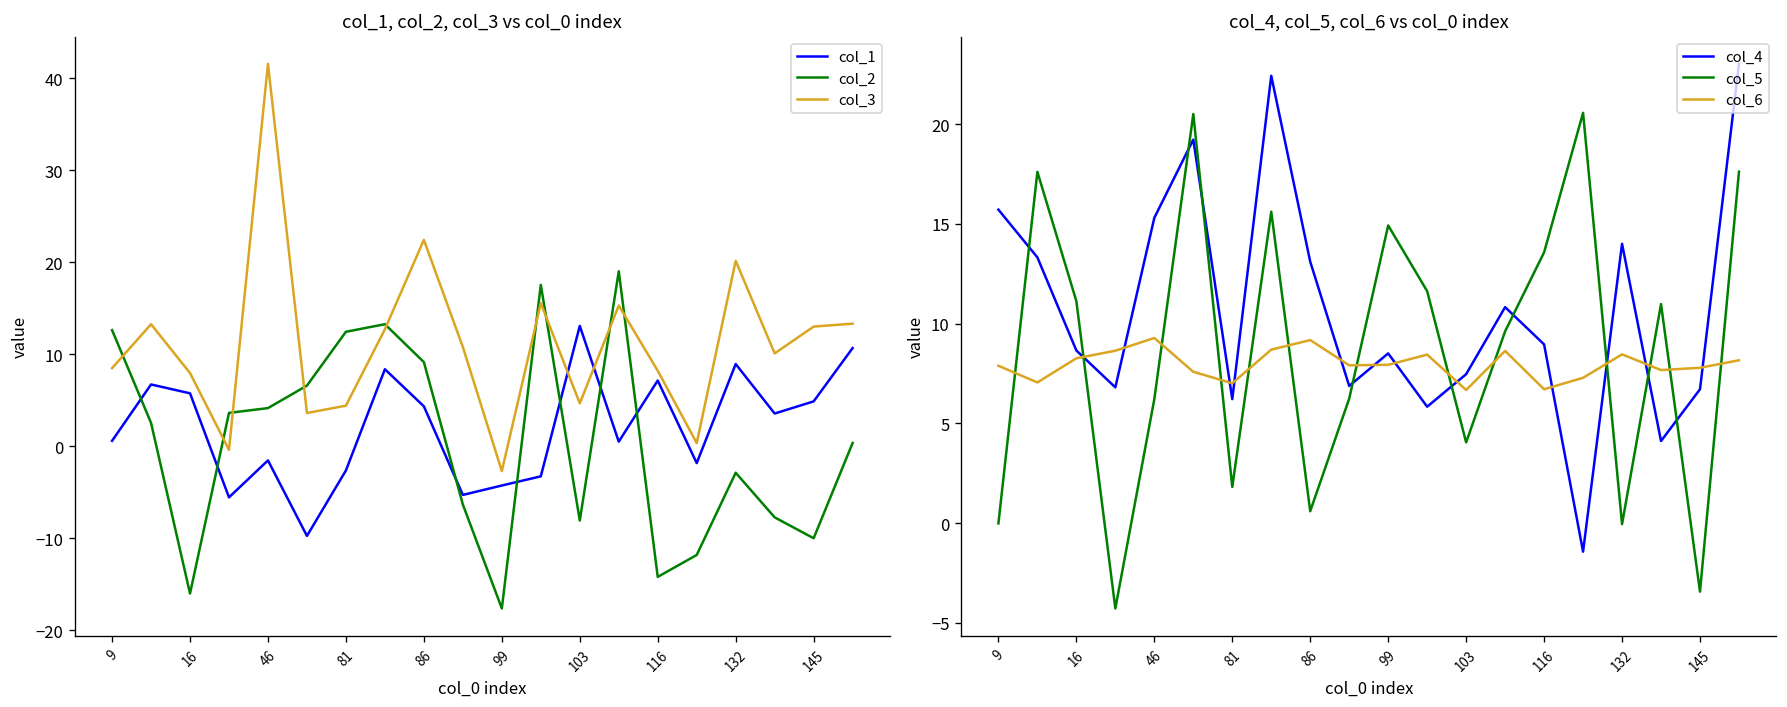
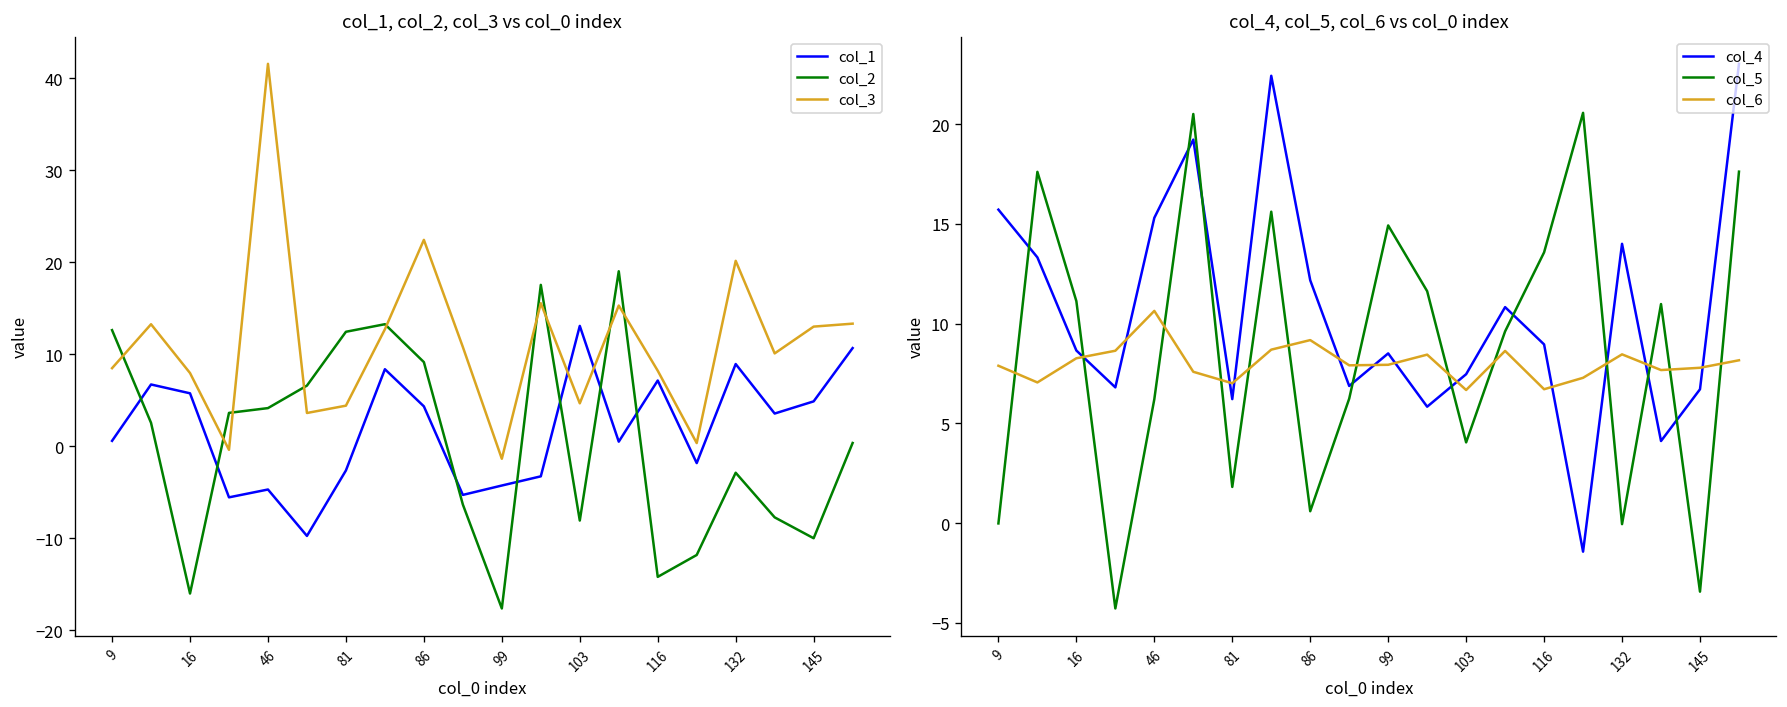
  {
    "col_1, col_2, col_3 vs col_0 index": {
      "col_1": {
        "16": 6,
-       "46": -2,
+       "46": -5,
        "81": -3,
        "86": 4,
        "99": -4,
        "103": 13,
        "116": 7,
        "132": 9,
        "145": 5
      },
      "col_2": {
        "16": -16,
        "46": 4,
        "81": 12,
        "86": 9,
        "99": -18,
        "103": -8,
        "116": -14,
        "132": -3,
        "145": -10
      },
      "col_3": {
        "16": 8,
        "46": 42,
        "81": 4,
        "86": 22,
-       "99": -3,
+       "99": -1,
        "103": 5,
        "116": 8,
        "132": 20,
        "145": 13
      }
    },
    "col_4, col_5, col_6 vs col_0 index": {
      "col_4": {
        "16": 8.7,
        "46": 15.3,
        "81": 6.2,
-       "86": 13.1,
+       "86": 12.2,
        "99": 8.5,
        "103": 7.5,
        "116": 9.0,
        "132": 14.0,
        "145": 6.7
      },
      "col_5": {
        "16": 11.1,
        "46": 6.2,
        "81": 1.8,
        "86": 0.6,
        "99": 14.9,
        "103": 4.0,
        "116": 13.6,
        "132": -0.1,
        "145": -3.4
      },
      "col_6": {
        "16": 8.3,
-       "46": 9.3,
+       "46": 10.6,
        "81": 7.0,
        "86": 9.2,
        "99": 7.9,
        "103": 6.7,
        "116": 6.7,
        "132": 8.5,
        "145": 7.8
      }
    }
  }
